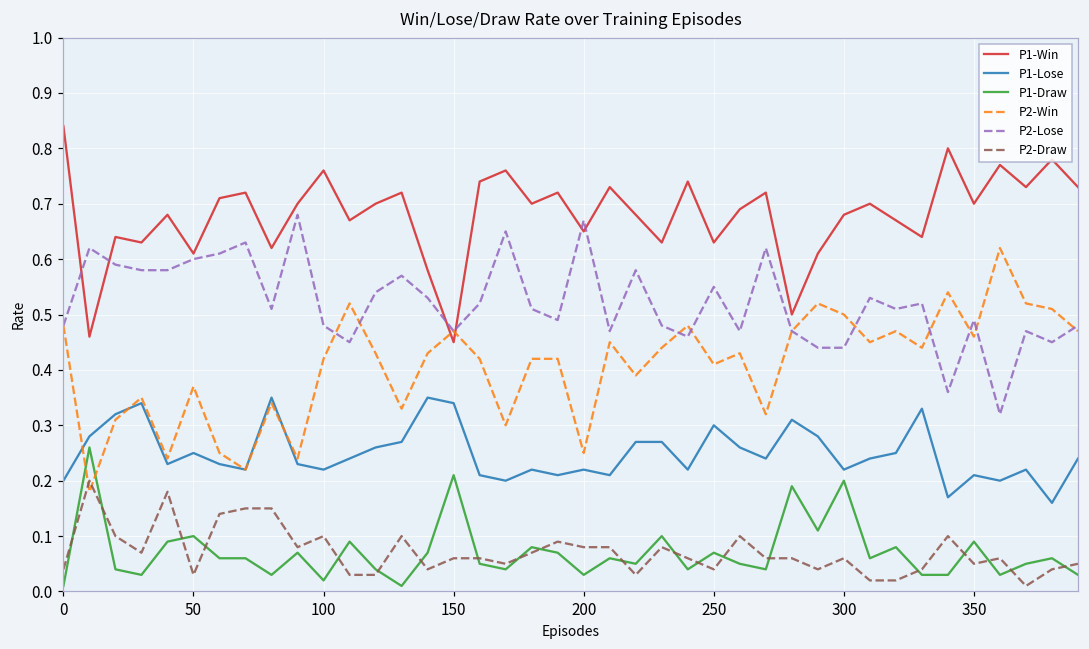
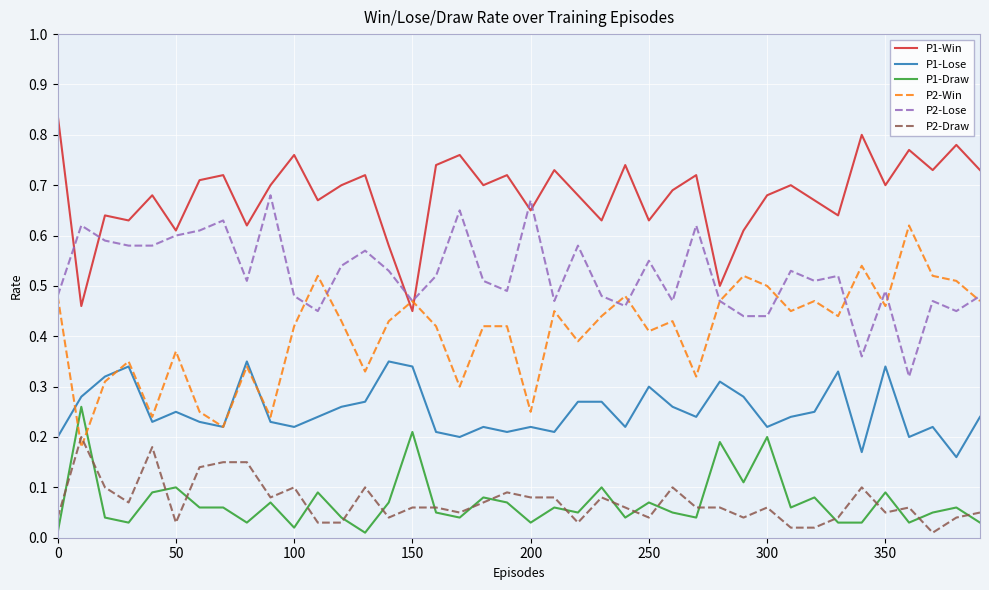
  {
    "P1-Win": {
      "0": 0.84,
      "50": 0.61,
      "100": 0.76,
      "150": 0.45,
      "200": 0.65,
      "250": 0.63,
      "300": 0.68,
      "350": 0.70
    },
    "P1-Lose": {
      "0": 0.20,
      "50": 0.25,
      "100": 0.22,
      "150": 0.34,
      "200": 0.22,
      "250": 0.30,
      "300": 0.22,
-     "350": 0.21
+     "350": 0.34
    },
    "P1-Draw": {
      "0": 0.01,
      "50": 0.10,
      "100": 0.02,
      "150": 0.21,
      "200": 0.03,
      "250": 0.07,
      "300": 0.20,
      "350": 0.09
    },
    "P2-Win": {
      "50": 0.37,
      "100": 0.42,
      "200": 0.25,
      "250": 0.41,
      "300": 0.50,
      "350": 0.46
    },
    "P2-Lose": {
      "50": 0.60,
      "100": 0.48,
      "200": 0.67,
      "250": 0.55,
      "300": 0.44,
      "350": 0.49
    },
    "P2-Draw": {
      "0": 0.04,
      "50": 0.03,
      "100": 0.10,
      "150": 0.06,
      "200": 0.08,
      "250": 0.04,
      "300": 0.06,
      "350": 0.05
    }
  }
